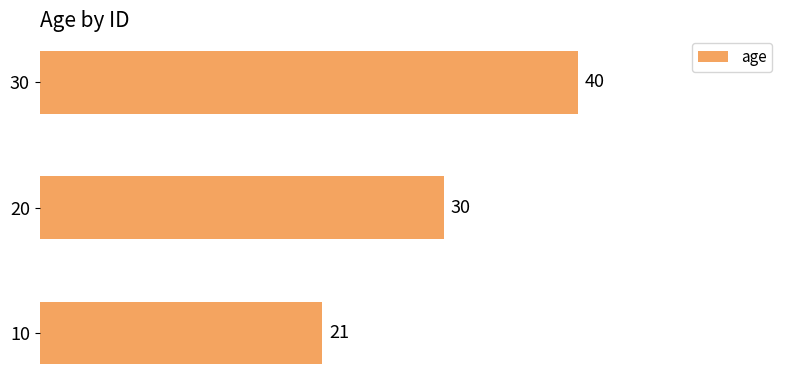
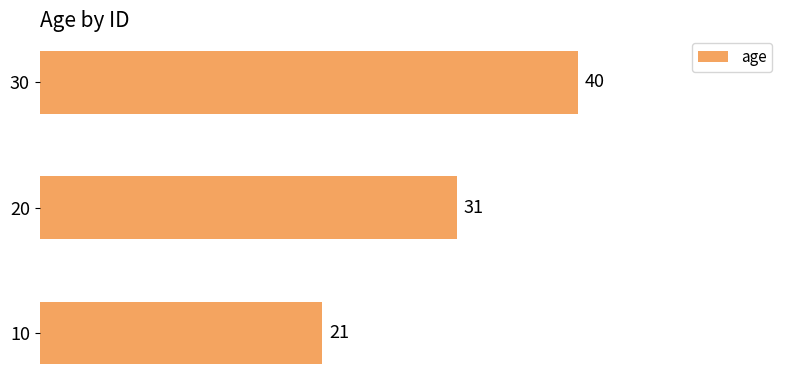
  {
    "30": 40,
-   "20": 30,
+   "20": 31,
    "10": 21
  }
